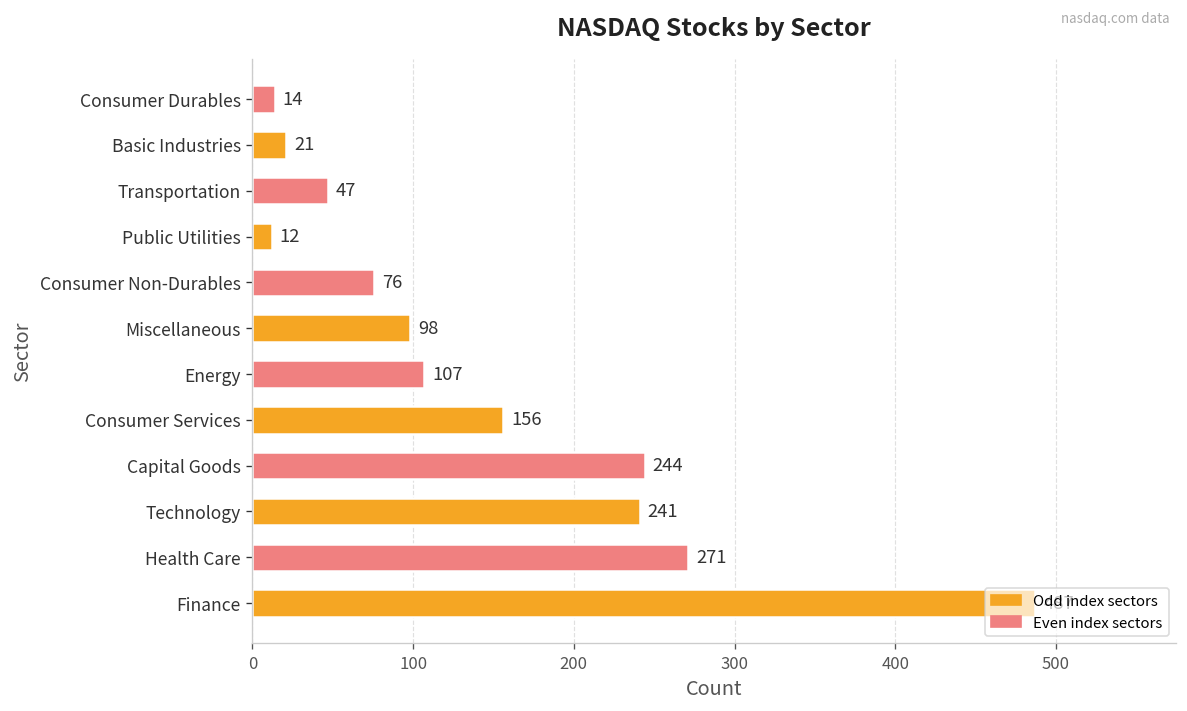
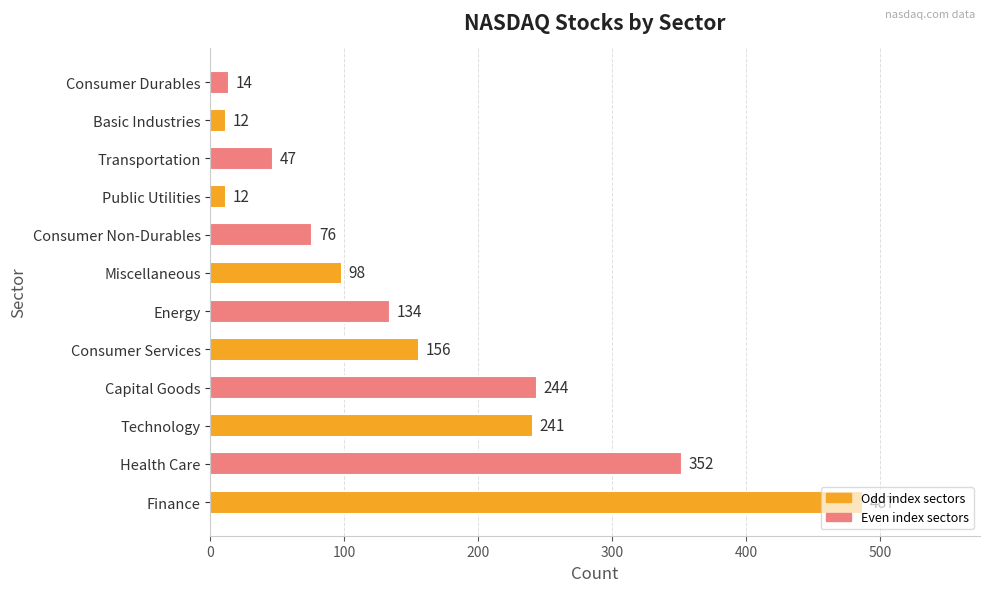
  {
    "Consumer Durables": 14,
-   "Basic Industries": 21,
+   "Basic Industries": 12,
    "Transportation": 47,
    "Public Utilities": 12,
    "Consumer Non-Durables": 76,
    "Miscellaneous": 98,
-   "Energy": 107,
+   "Energy": 134,
    "Consumer Services": 156,
    "Capital Goods": 244,
    "Technology": 241,
-   "Health Care": 271
+   "Health Care": 352
  }
